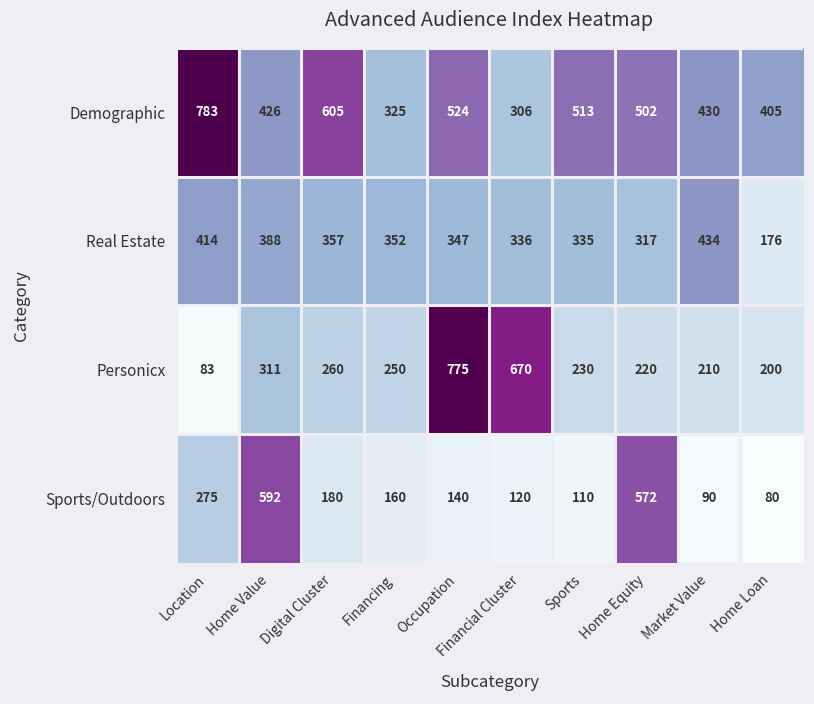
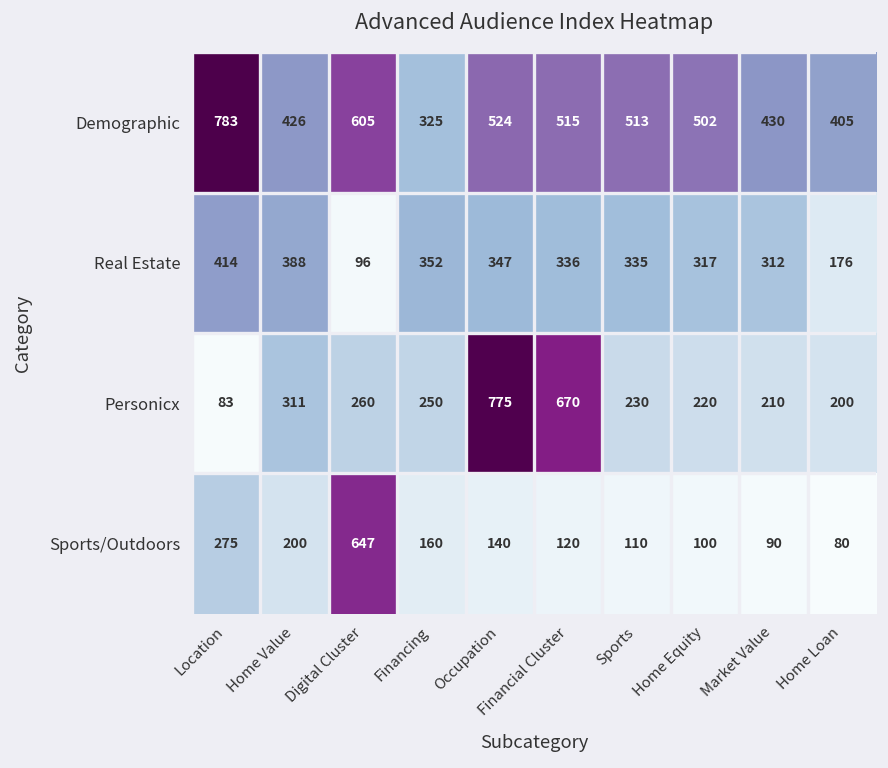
  {
    "Demographic": {
      "Location": 783,
      "Home Value": 426,
      "Digital Cluster": 605,
      "Financing": 325,
      "Occupation": 524,
-     "Financial Cluster": 306,
+     "Financial Cluster": 515,
      "Sports": 513,
      "Home Equity": 502,
      "Market Value": 430,
      "Home Loan": 405
    },
    "Real Estate": {
      "Location": 414,
      "Home Value": 388,
-     "Digital Cluster": 357,
+     "Digital Cluster": 96,
      "Financing": 352,
      "Occupation": 347,
      "Financial Cluster": 336,
      "Sports": 335,
      "Home Equity": 317,
-     "Market Value": 434,
+     "Market Value": 312,
      "Home Loan": 176
    },
    "Personicx": {
      "Location": 83,
      "Home Value": 311,
      "Digital Cluster": 260,
      "Financing": 250,
      "Occupation": 775,
      "Financial Cluster": 670,
      "Sports": 230,
      "Home Equity": 220,
      "Market Value": 210,
      "Home Loan": 200
    },
    "Sports/Outdoors": {
      "Location": 275,
-     "Home Value": 592,
-     "Digital Cluster": 180,
+     "Home Value": 200,
+     "Digital Cluster": 647,
      "Financing": 160,
      "Occupation": 140,
      "Financial Cluster": 120,
      "Sports": 110,
-     "Home Equity": 572,
+     "Home Equity": 100,
      "Market Value": 90,
      "Home Loan": 80
    }
  }
